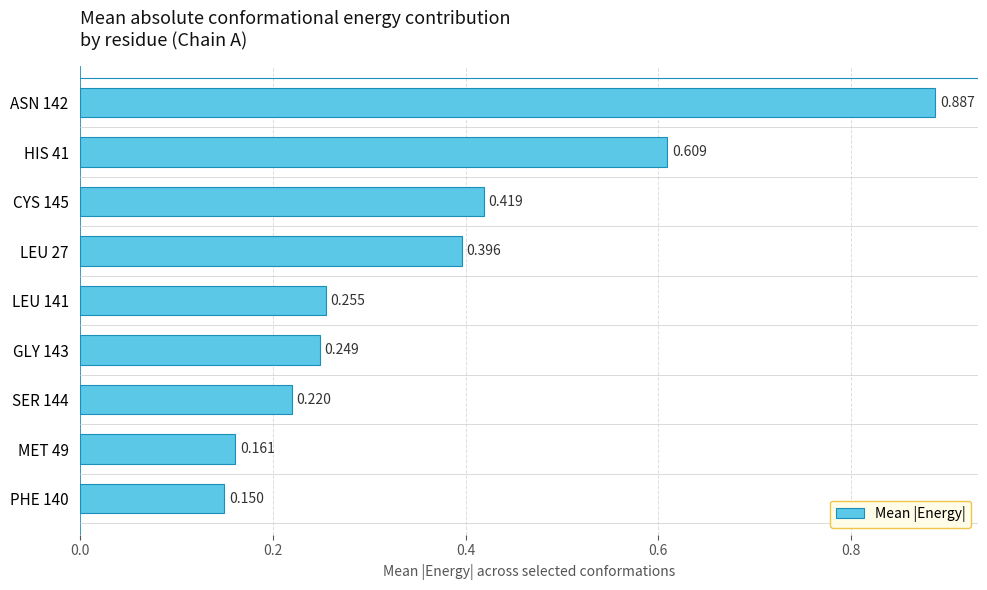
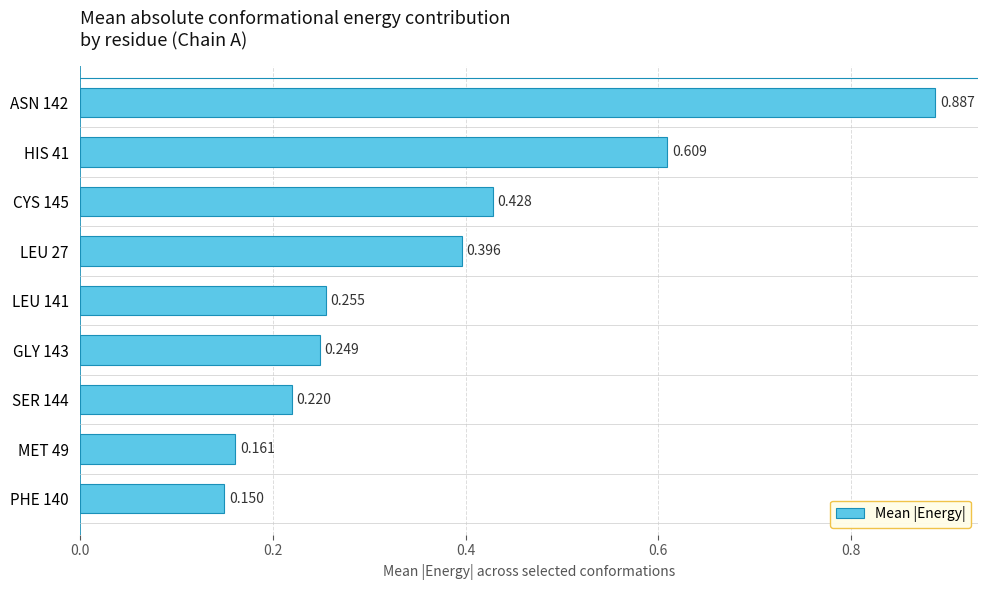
  {
    "ASN 142": 0.887,
    "HIS 41": 0.609,
-   "CYS 145": 0.419,
+   "CYS 145": 0.428,
    "LEU 27": 0.396,
    "LEU 141": 0.255,
    "GLY 143": 0.249,
    "SER 144": 0.220,
    "MET 49": 0.161,
    "PHE 140": 0.150
  }
